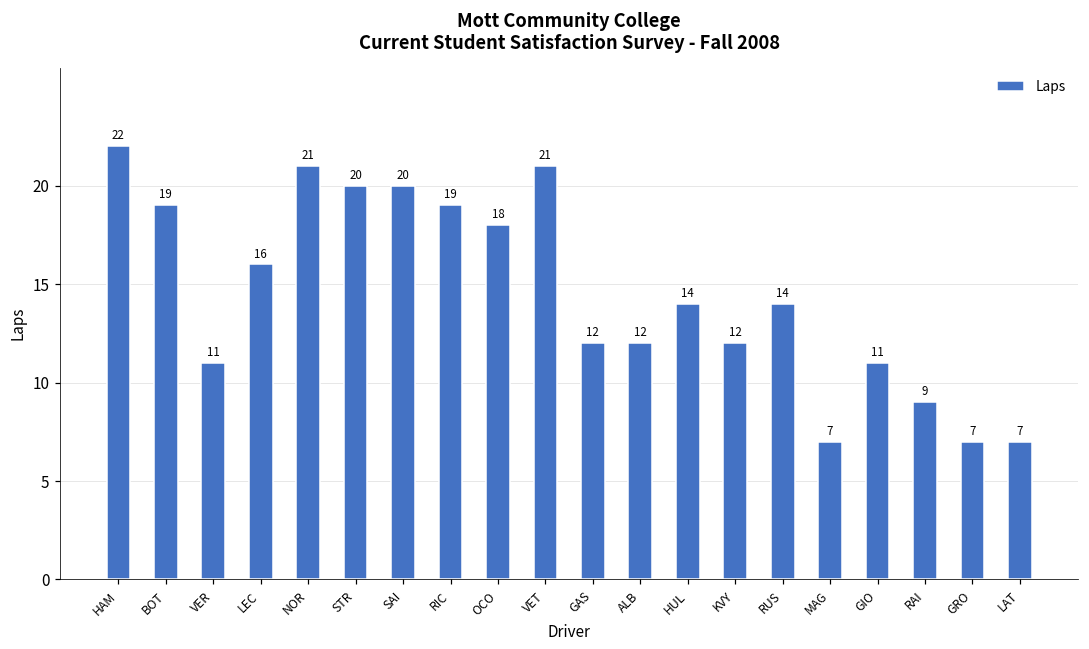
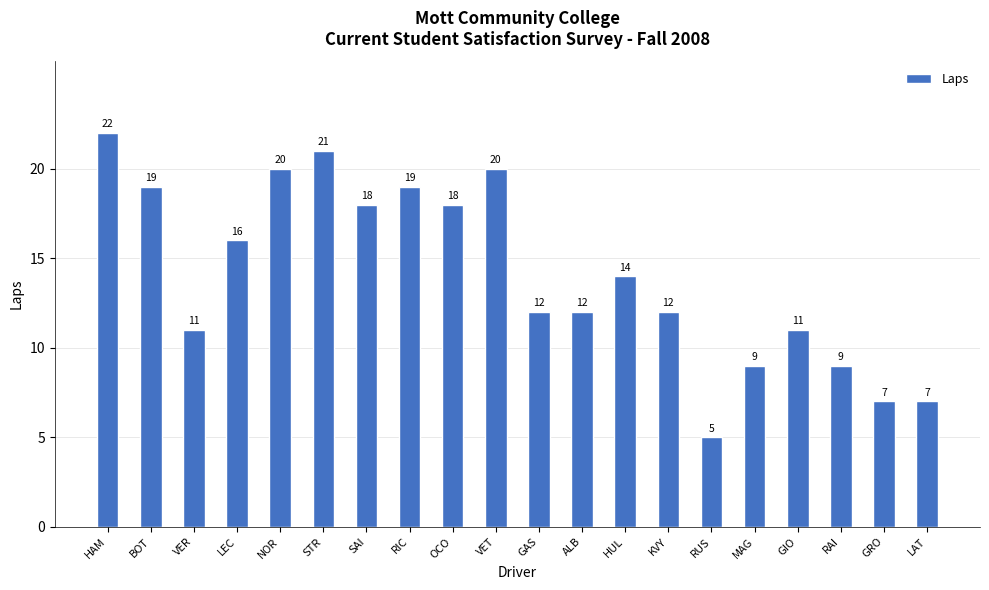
  {
    "HAM": 22,
    "BOT": 19,
    "VER": 11,
    "LEC": 16,
-   "NOR": 21,
-   "STR": 20,
-   "SAI": 20,
+   "NOR": 20,
+   "STR": 21,
+   "SAI": 18,
    "RIC": 19,
    "OCO": 18,
-   "VET": 21,
+   "VET": 20,
    "GAS": 12,
    "ALB": 12,
    "HUL": 14,
    "KVY": 12,
-   "RUS": 14,
-   "MAG": 7,
+   "RUS": 5,
+   "MAG": 9,
    "GIO": 11,
    "RAI": 9,
    "GRO": 7,
    "LAT": 7
  }
